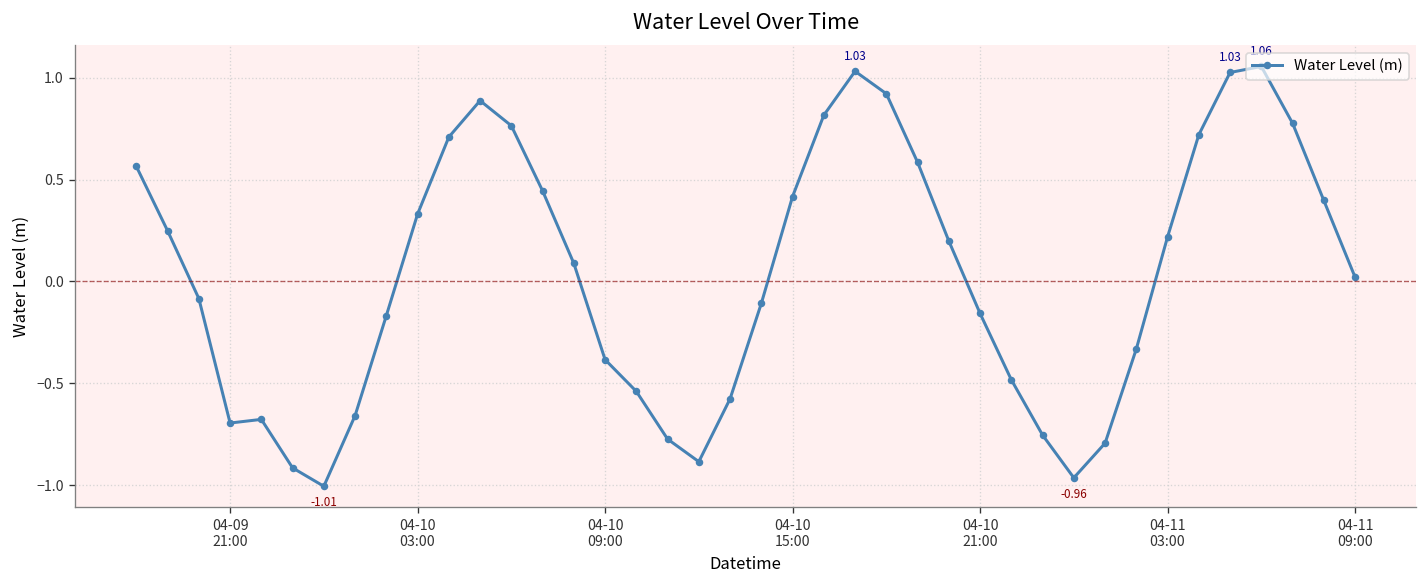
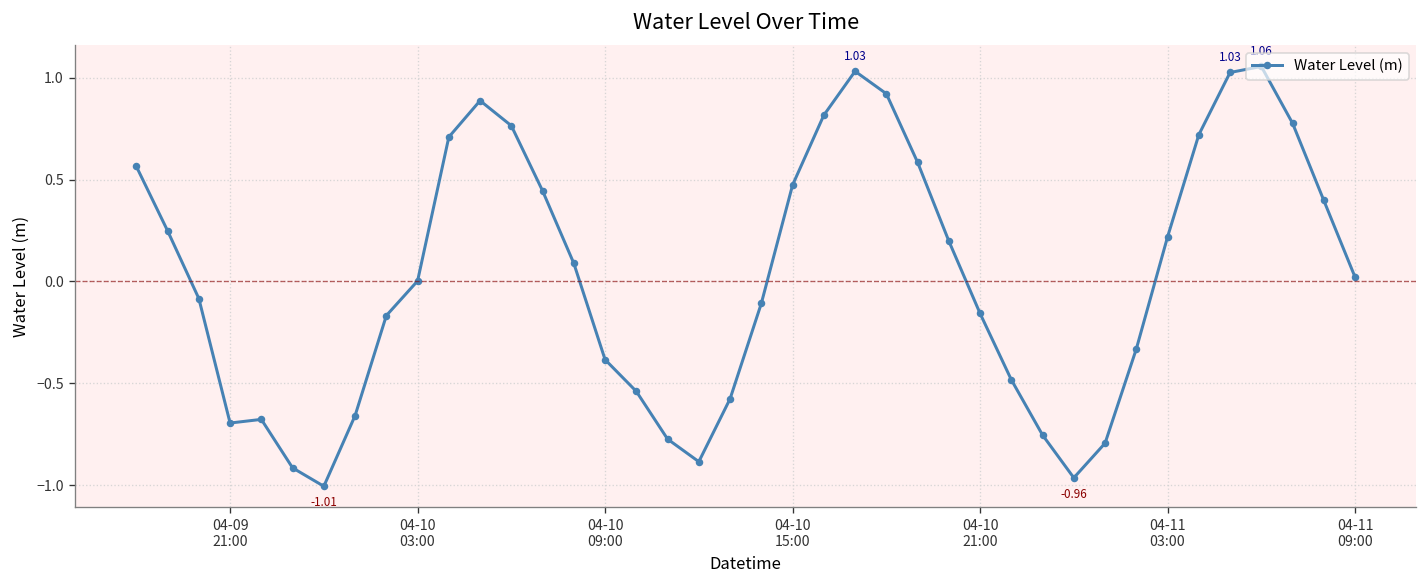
  {
    "04-09 21:00": -0.70,
-   "04-10 03:00": 0.33,
+   "04-10 03:00": 0.00,
    "04-10 09:00": -0.38,
-   "04-10 15:00": 0.42,
+   "04-10 15:00": 0.47,
    "04-10 21:00": -0.16,
    "04-11 03:00": 0.22,
    "04-11 09:00": 0.02
  }
